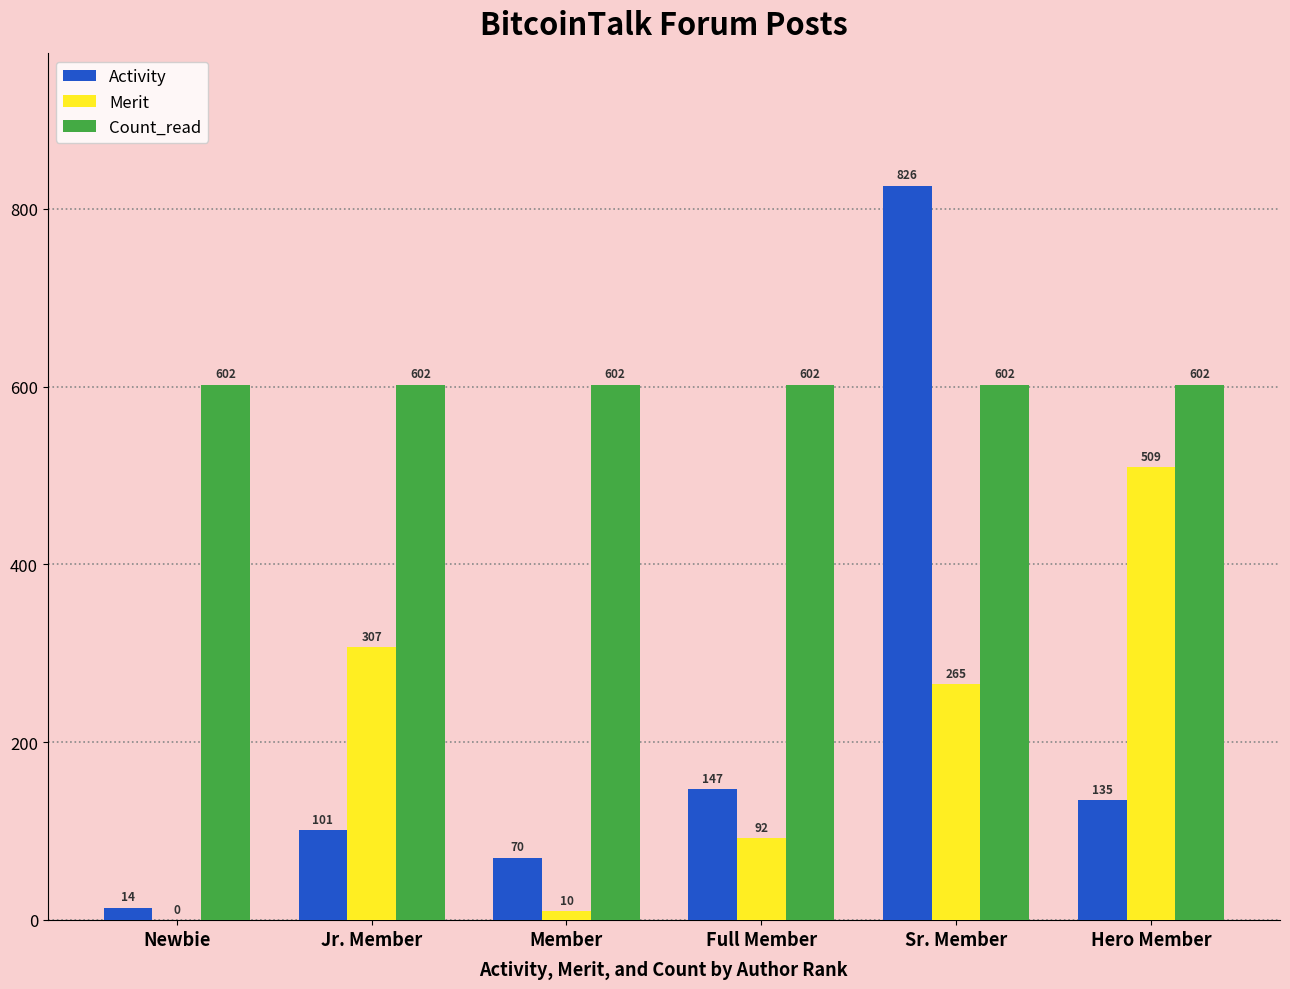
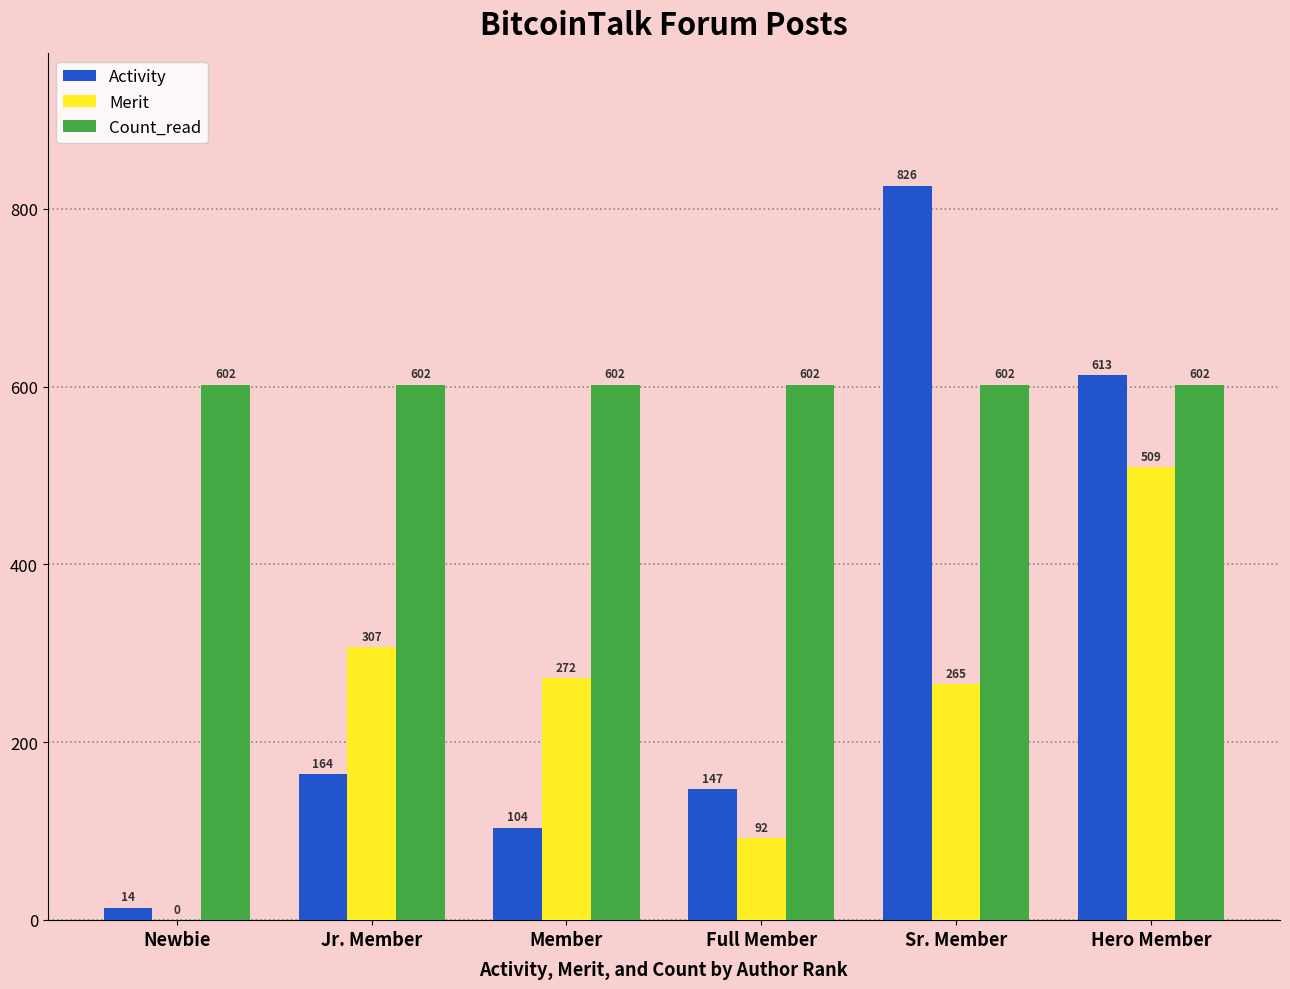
  {
    "Activity": {
      "Newbie": 14,
-     "Jr. Member": 101,
-     "Member": 70,
+     "Jr. Member": 164,
+     "Member": 104,
      "Full Member": 147,
      "Sr. Member": 826,
-     "Hero Member": 135
+     "Hero Member": 613
    },
    "Merit": {
      "Newbie": 0,
      "Jr. Member": 307,
-     "Member": 10,
+     "Member": 272,
      "Full Member": 92,
      "Sr. Member": 265,
      "Hero Member": 509
    },
    "Count_read": {
      "Newbie": 602,
      "Jr. Member": 602,
      "Member": 602,
      "Full Member": 602,
      "Sr. Member": 602,
      "Hero Member": 602
    }
  }
